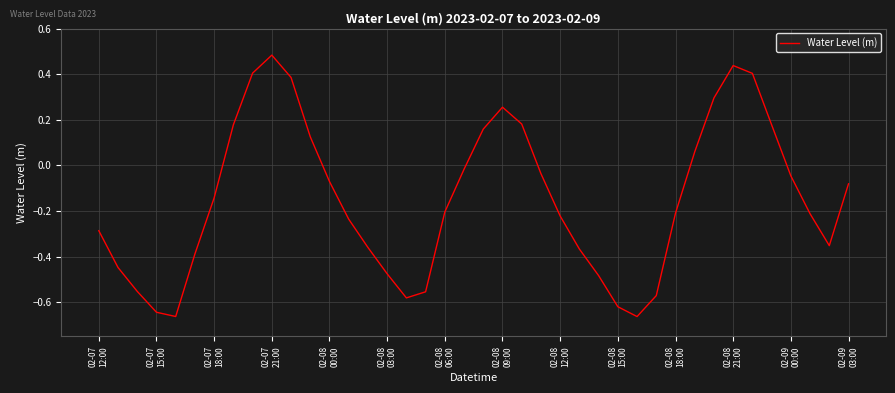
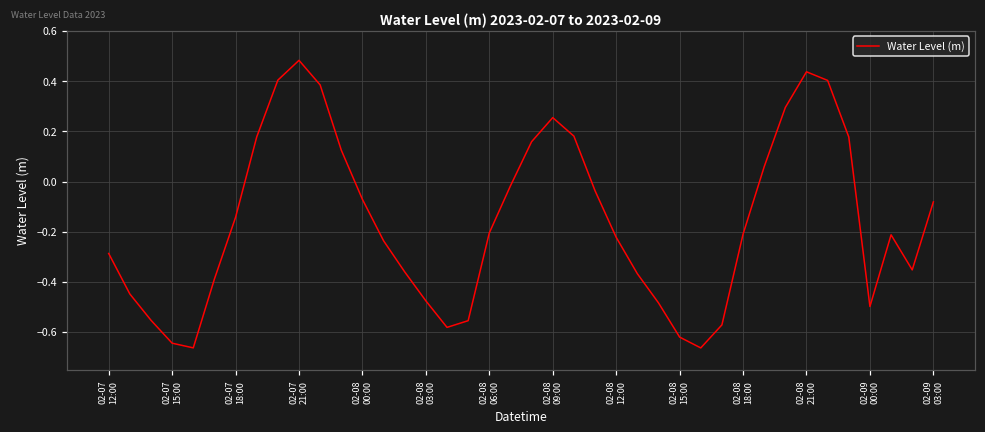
  {
    "02-07 12:00": -0.29,
    "02-07 15:00": -0.64,
    "02-07 18:00": -0.14,
    "02-07 21:00": 0.48,
    "02-08 00:00": -0.07,
    "02-08 03:00": -0.48,
    "02-08 06:00": -0.20,
    "02-08 09:00": 0.26,
    "02-08 12:00": -0.22,
    "02-08 15:00": -0.62,
    "02-08 18:00": -0.21,
    "02-08 21:00": 0.44,
-   "02-09 00:00": -0.05,
+   "02-09 00:00": -0.50,
    "02-09 03:00": -0.08
  }
